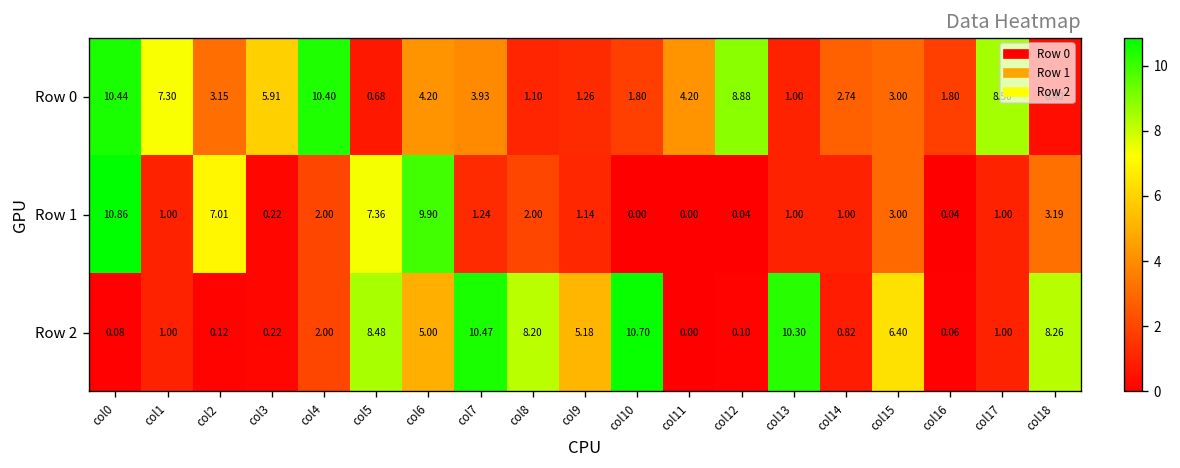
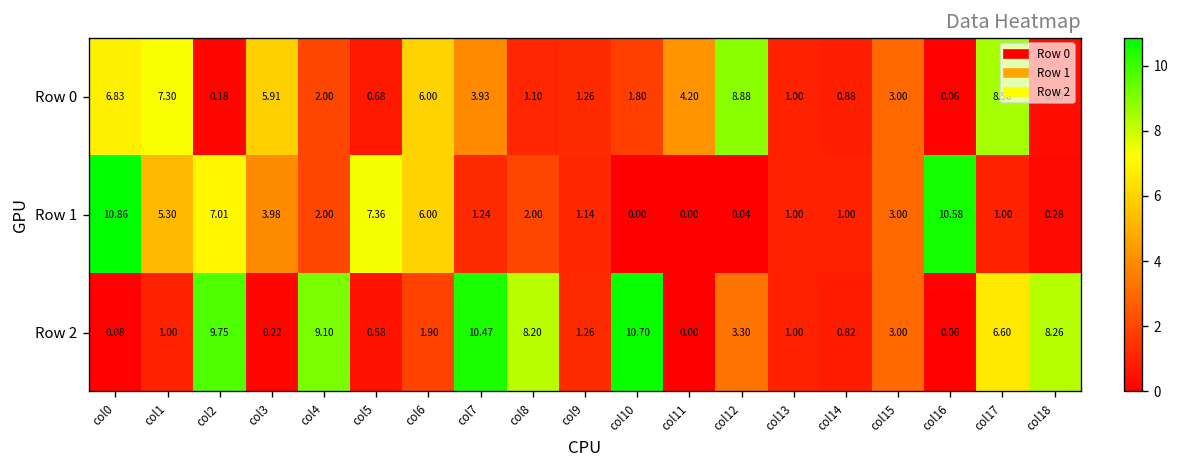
  {
    "Row 0": {
-     "col0": 10.44,
+     "col0": 6.83,
      "col1": 7.30,
-     "col2": 3.15,
+     "col2": 0.18,
      "col3": 5.91,
-     "col4": 10.40,
+     "col4": 2.00,
      "col5": 0.68,
-     "col6": 4.20,
+     "col6": 6.00,
      "col7": 3.93,
      "col8": 1.10,
      "col9": 1.26,
      "col10": 1.80,
      "col11": 4.20,
      "col12": 8.88,
      "col13": 1.00,
-     "col14": 2.74,
+     "col14": 0.88,
      "col15": 3.00,
-     "col16": 1.80
+     "col16": 0.06
    },
    "Row 1": {
      "col0": 10.86,
-     "col1": 1.00,
+     "col1": 5.30,
      "col2": 7.01,
-     "col3": 0.22,
+     "col3": 3.98,
      "col4": 2.00,
      "col5": 7.36,
-     "col6": 9.90,
+     "col6": 6.00,
      "col7": 1.24,
      "col8": 2.00,
      "col9": 1.14,
      "col10": 0.00,
      "col11": 0.00,
      "col12": 0.04,
      "col13": 1.00,
      "col14": 1.00,
      "col15": 3.00,
-     "col16": 0.04,
+     "col16": 10.58,
      "col17": 1.00,
-     "col18": 3.19
+     "col18": 0.28
    },
    "Row 2": {
      "col0": 0.08,
      "col1": 1.00,
-     "col2": 0.12,
+     "col2": 9.75,
      "col3": 0.22,
-     "col4": 2.00,
-     "col5": 8.48,
-     "col6": 5.00,
+     "col4": 9.10,
+     "col5": 0.58,
+     "col6": 1.90,
      "col7": 10.47,
      "col8": 8.20,
-     "col9": 5.18,
+     "col9": 1.26,
      "col10": 10.70,
      "col11": 0.00,
-     "col12": 0.10,
-     "col13": 10.30,
+     "col12": 3.30,
+     "col13": 1.00,
      "col14": 0.82,
-     "col15": 6.40,
+     "col15": 3.00,
      "col16": 0.06,
-     "col17": 1.00,
+     "col17": 6.60,
      "col18": 8.26
    }
  }
